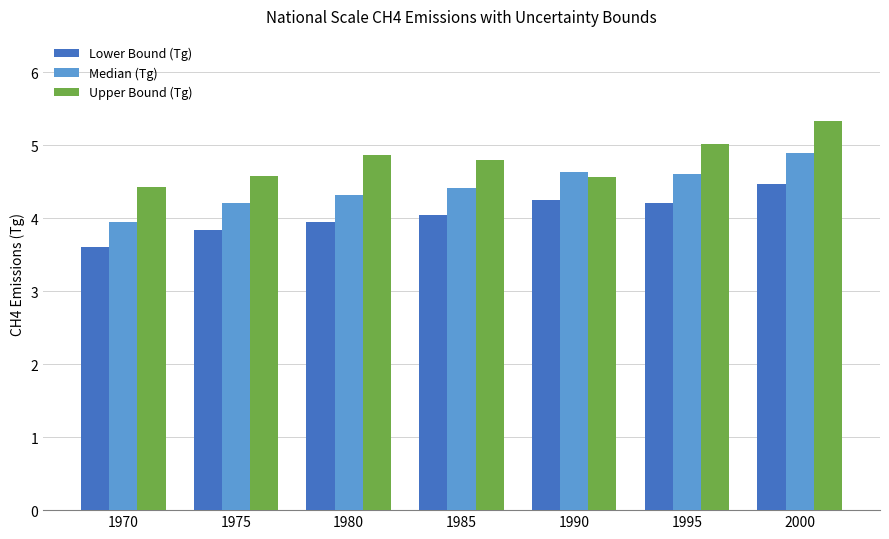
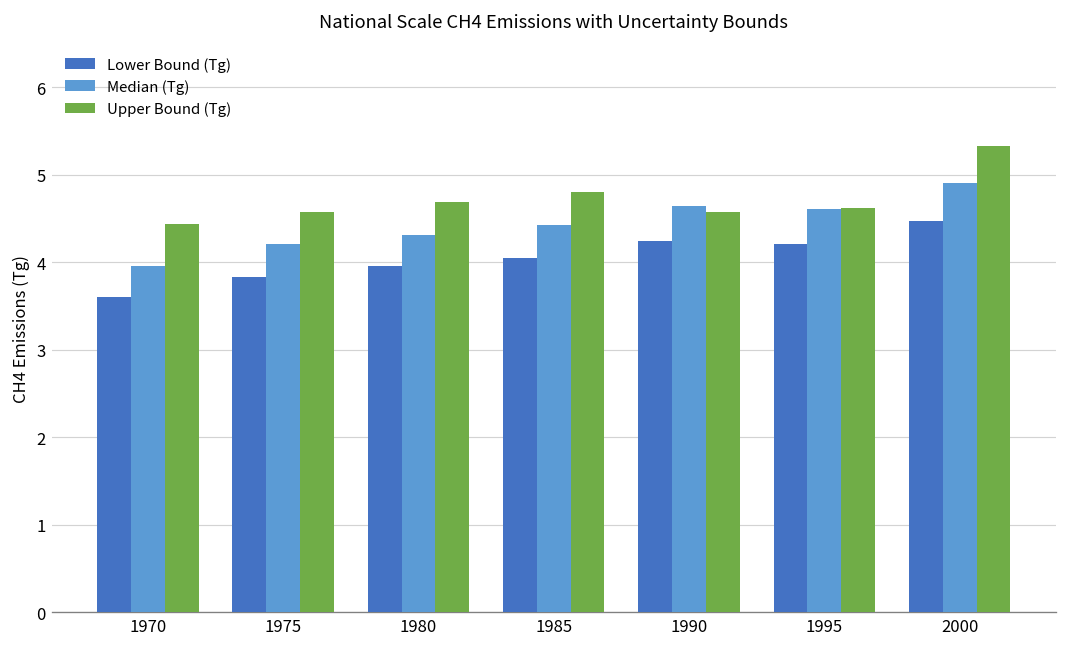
  {
    "Upper Bound (Tg)": {
      "1970": 4.4,
      "1975": 4.6,
-     "1980": 4.9,
+     "1980": 4.7,
      "1985": 4.8,
      "1990": 4.6,
-     "1995": 5.0,
+     "1995": 4.6,
      "2000": 5.3
    }
  }
